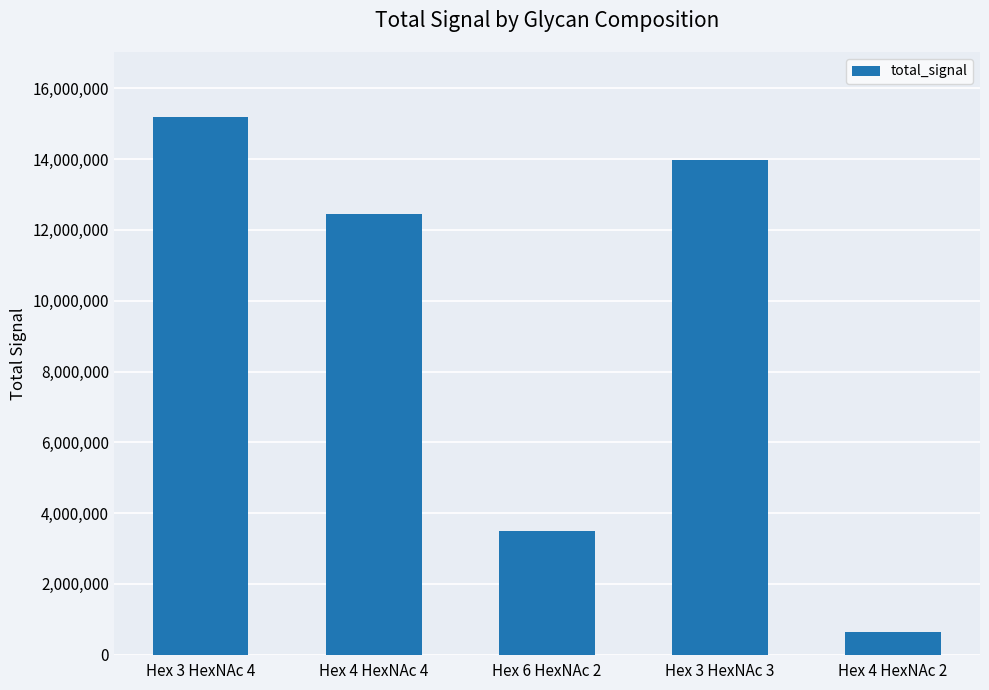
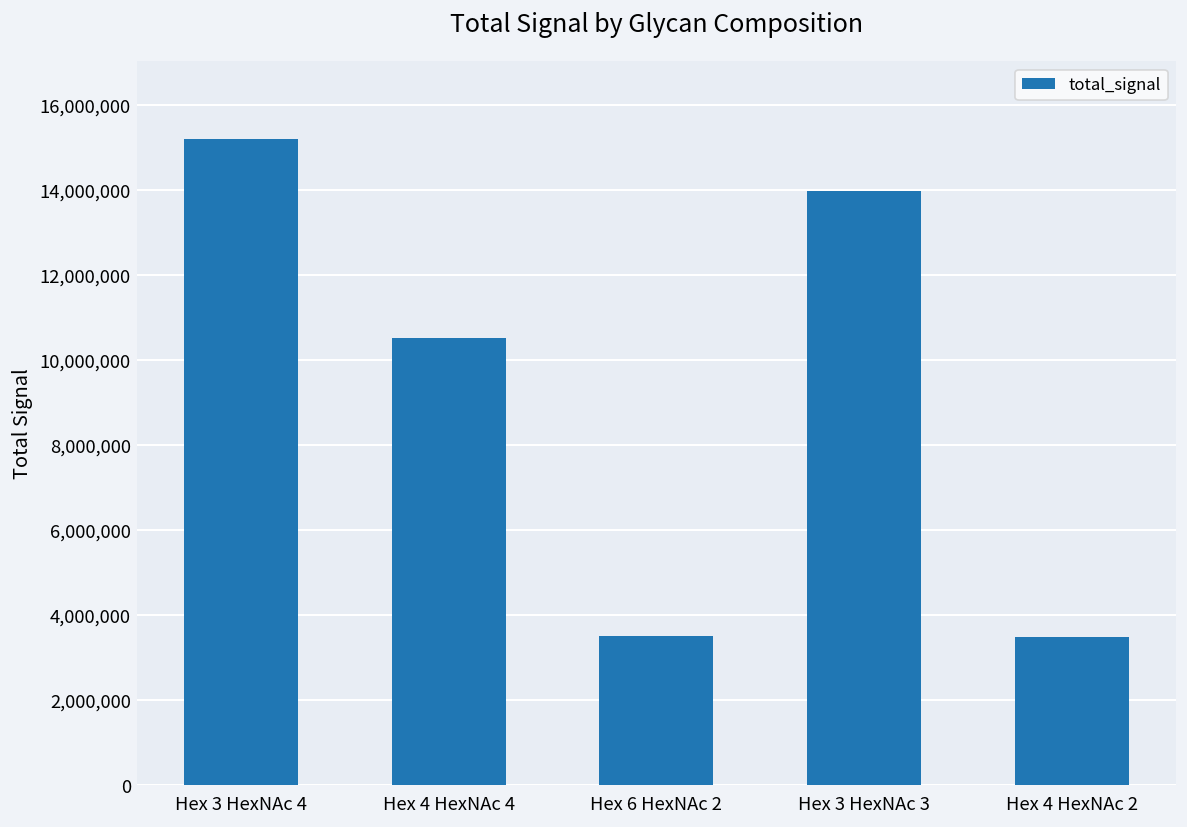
  {
    "Hex 3 HexNAc 4": "15,200,000",
-   "Hex 4 HexNAc 4": "12,400,000",
+   "Hex 4 HexNAc 4": "10,500,000",
    "Hex 6 HexNAc 2": "3,500,000",
    "Hex 3 HexNAc 3": "14,000,000",
-   "Hex 4 HexNAc 2": "600,000"
+   "Hex 4 HexNAc 2": "3,500,000"
  }
